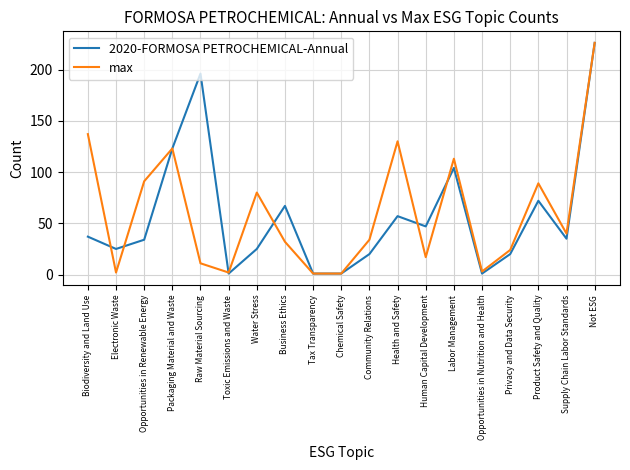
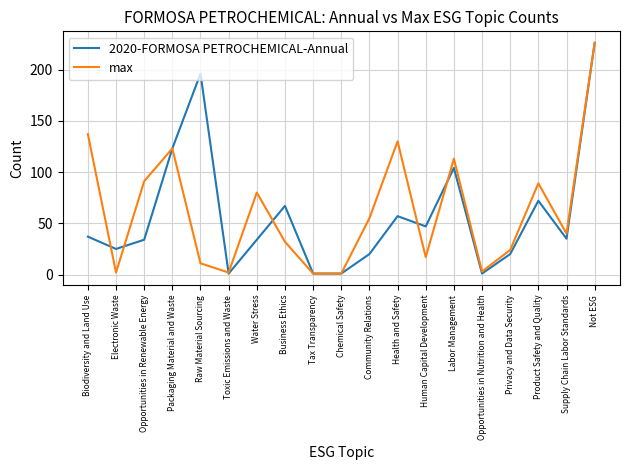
  {
    "2020-FORMOSA PETROCHEMICAL-Annual": {
      "Biodiversity and Land Use": 37,
      "Electronic Waste": 25,
      "Opportunities in Renewable Energy": 34,
-     "Water Stress": 25,
+     "Water Stress": 34,
      "Business Ethics": 67,
      "Community Relations": 20,
      "Health and Safety": 57,
      "Human Capital Development": 47,
      "Labor Management": 104,
      "Privacy and Data Security": 20,
      "Product Safety and Quality": 72,
      "Supply Chain Labor Standards": 35
    },
    "max": {
      "Biodiversity and Land Use": 137,
      "Electronic Waste": 2,
      "Opportunities in Renewable Energy": 91,
      "Raw Material Sourcing": 11,
      "Water Stress": 80,
      "Business Ethics": 32,
-     "Community Relations": 34,
+     "Community Relations": 55,
      "Health and Safety": 130,
      "Human Capital Development": 17,
      "Labor Management": 113,
      "Privacy and Data Security": 24,
      "Product Safety and Quality": 89,
      "Supply Chain Labor Standards": 40
    }
  }
